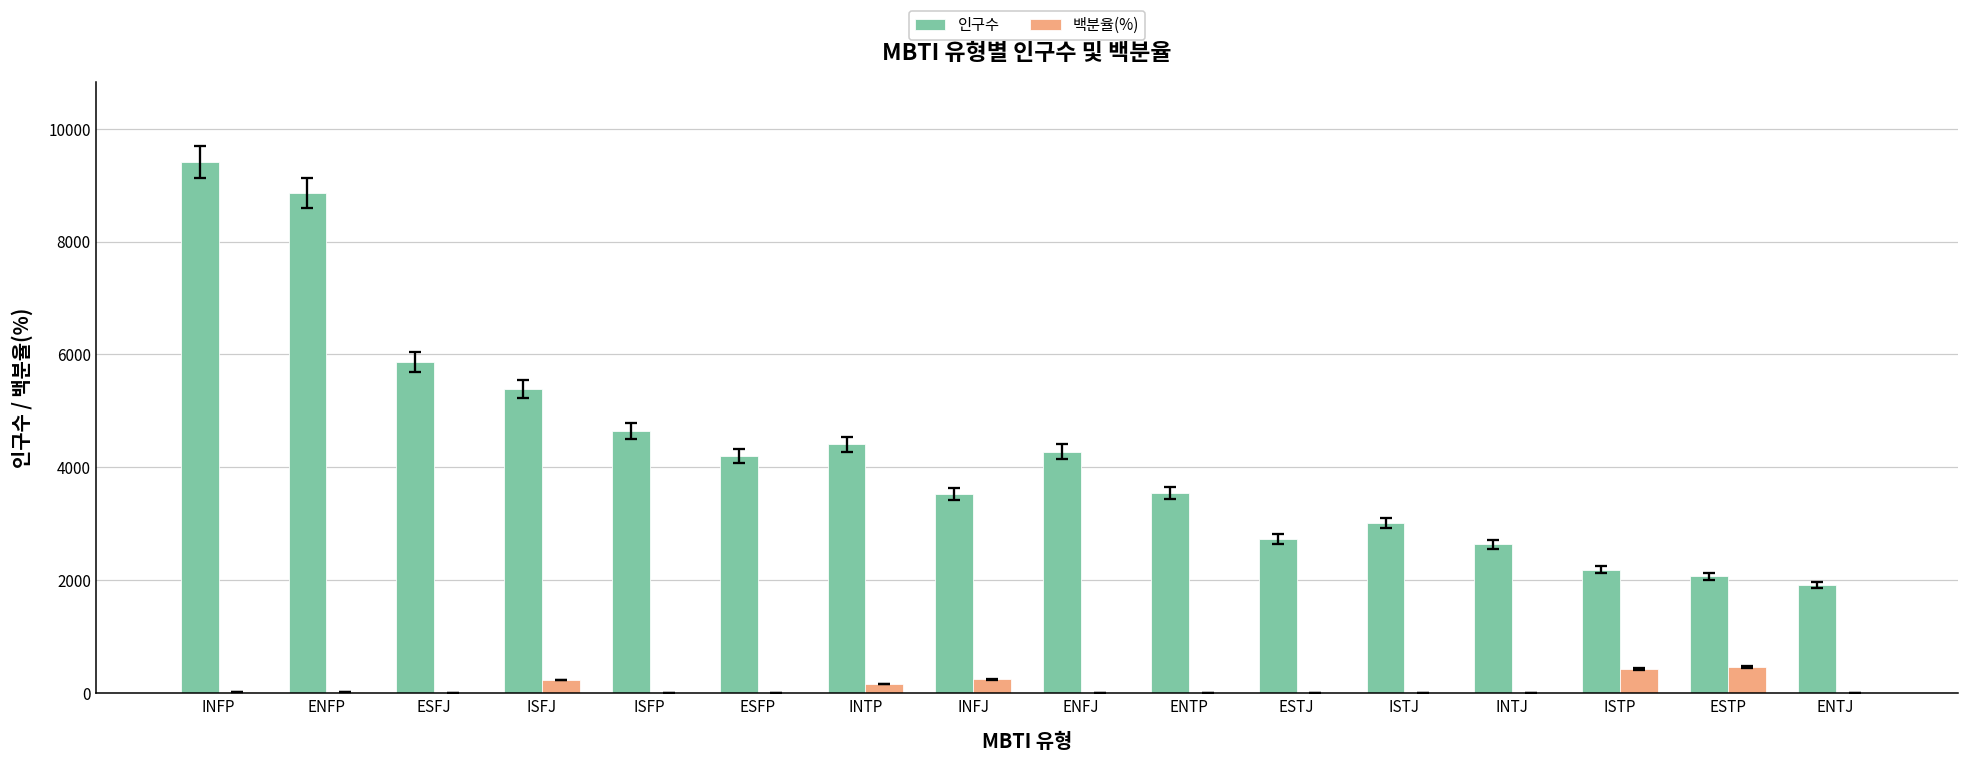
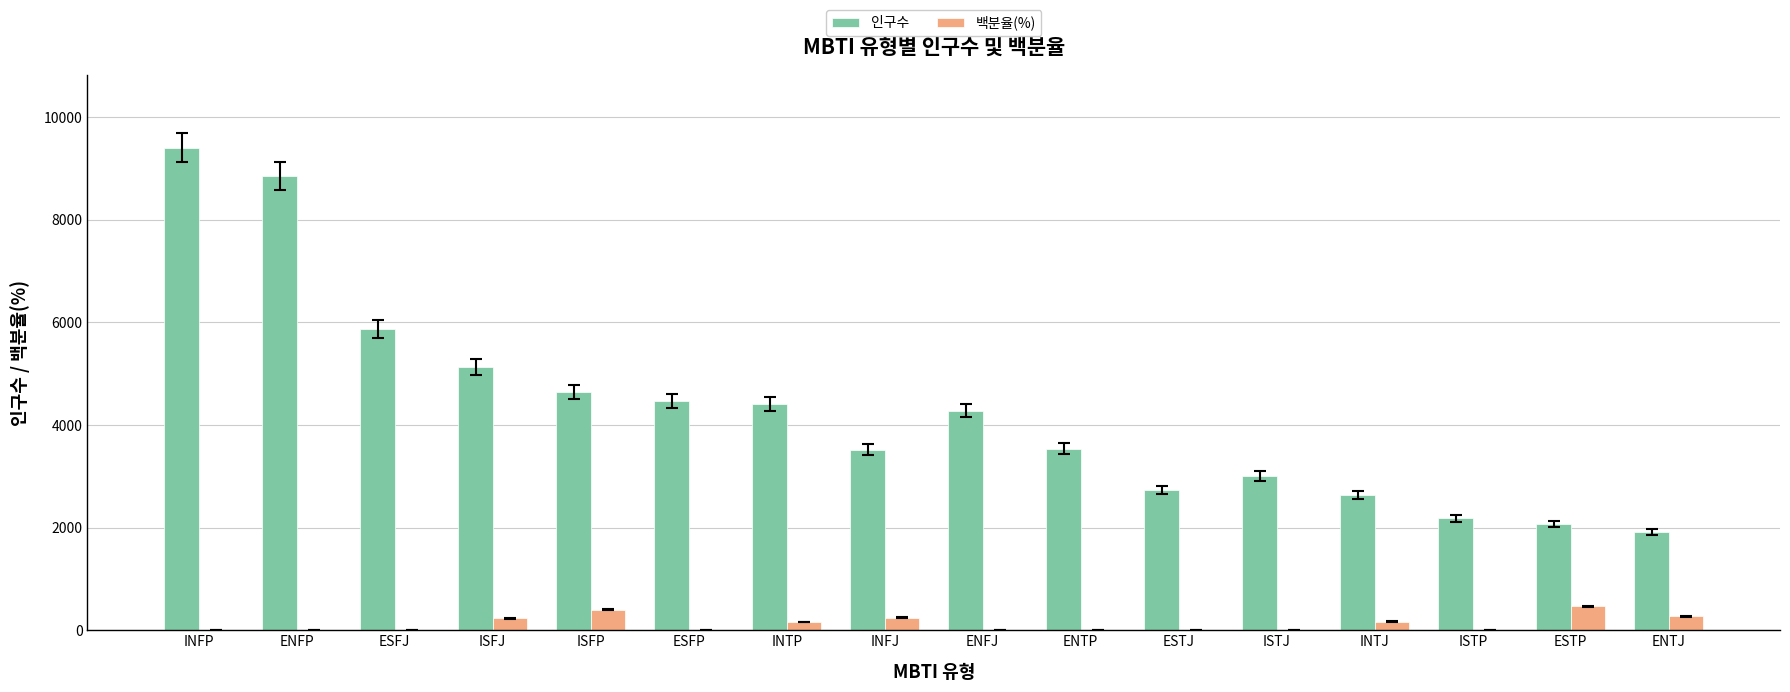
  {
    "인구수": {
      "INFP": 9400,
      "ENFP": 8900,
      "ESFJ": 5900,
-     "ISFJ": 5400,
+     "ISFJ": 5100,
      "ISFP": 4600,
-     "ESFP": 4200,
+     "ESFP": 4500,
      "INTP": 4400,
      "INFJ": 3500,
      "ENFJ": 4300,
      "ENTP": 3500,
      "ESTJ": 2700,
      "ISTJ": 3000,
      "INTJ": 2600,
      "ISTP": 2200,
      "ESTP": 2100,
      "ENTJ": 1900
    },
    "백분율(%)": {
      "ISFJ": 200,
-     "ISFP": 0,
+     "ISFP": 400,
      "INTP": 200,
      "INFJ": 200,
-     "INTJ": 0,
-     "ISTP": 400,
+     "INTJ": 200,
+     "ISTP": 0,
      "ESTP": 500,
-     "ENTJ": 0
+     "ENTJ": 300
    }
  }
